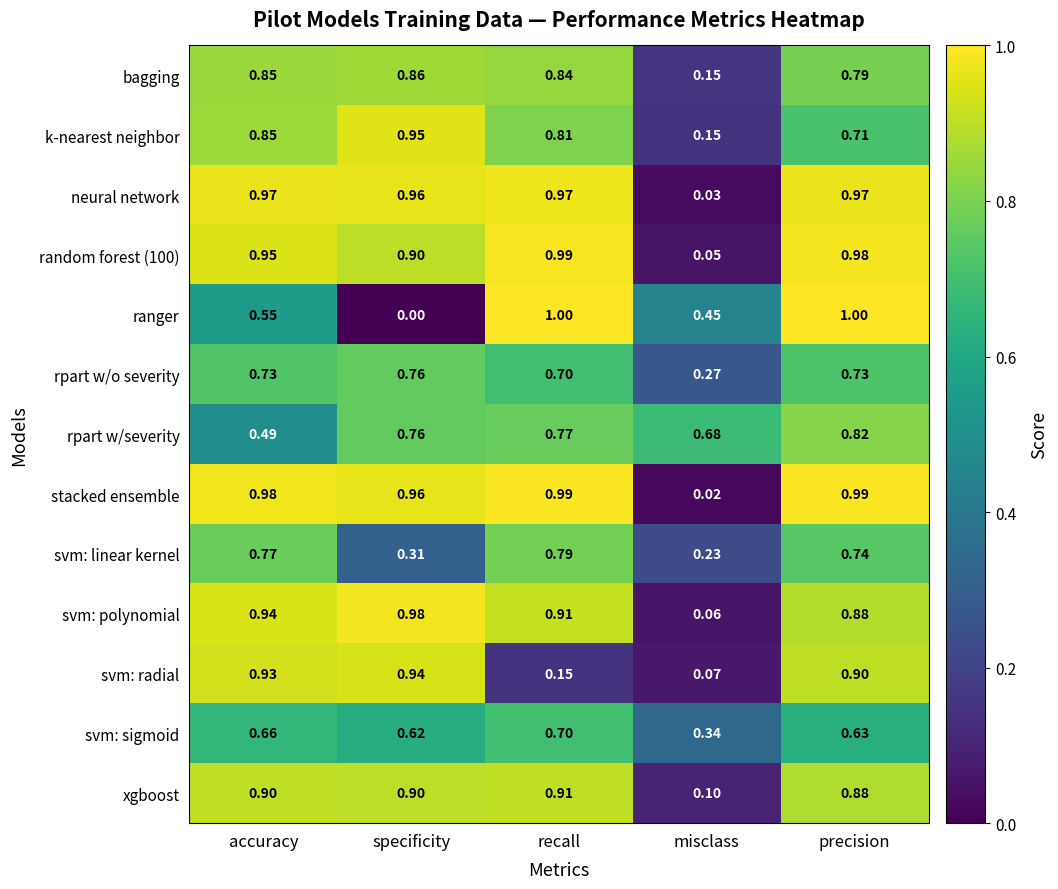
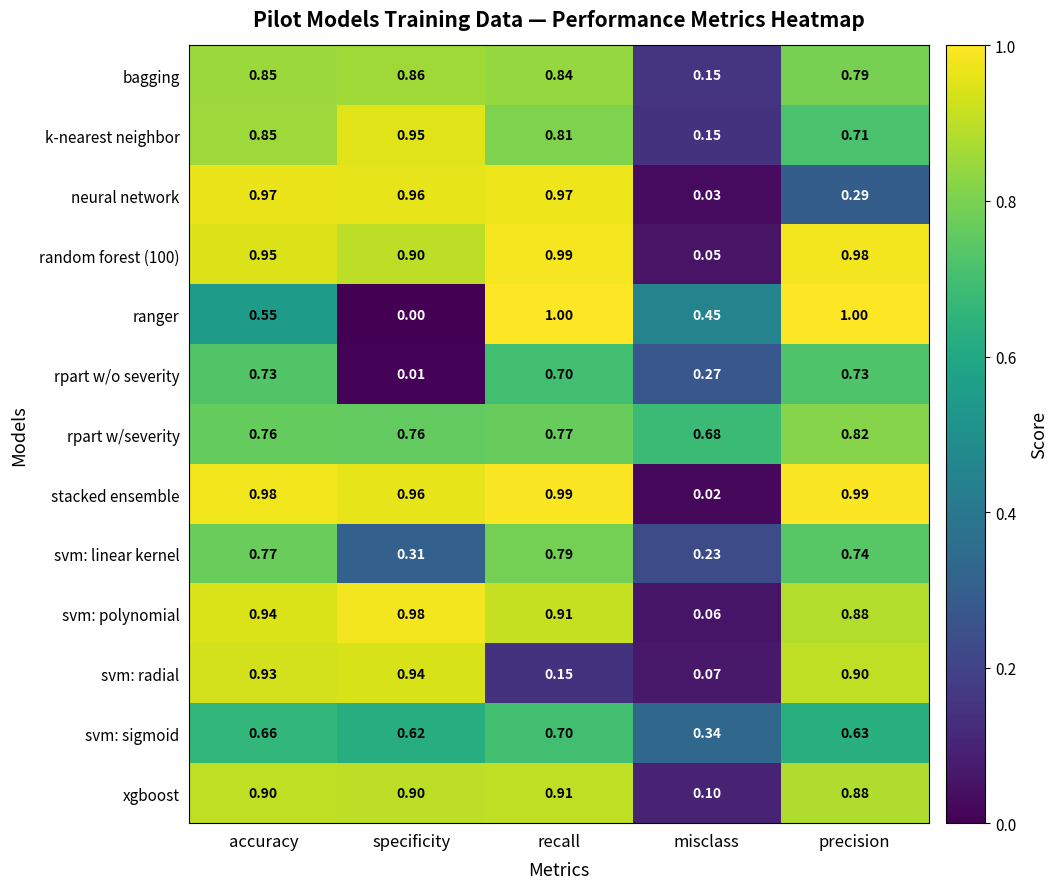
  {
    "bagging": {
      "accuracy": 0.85,
      "specificity": 0.86,
      "recall": 0.84,
      "misclass": 0.15,
      "precision": 0.79
    },
    "k-nearest neighbor": {
      "accuracy": 0.85,
      "specificity": 0.95,
      "recall": 0.81,
      "misclass": 0.15,
      "precision": 0.71
    },
    "neural network": {
      "accuracy": 0.97,
      "specificity": 0.96,
      "recall": 0.97,
      "misclass": 0.03,
-     "precision": 0.97
+     "precision": 0.29
    },
    "random forest (100)": {
      "accuracy": 0.95,
      "specificity": 0.90,
      "recall": 0.99,
      "misclass": 0.05,
      "precision": 0.98
    },
    "ranger": {
      "accuracy": 0.55,
      "specificity": 0.00,
      "recall": 1.00,
      "misclass": 0.45,
      "precision": 1.00
    },
    "rpart w/o severity": {
      "accuracy": 0.73,
-     "specificity": 0.76,
+     "specificity": 0.01,
      "recall": 0.70,
      "misclass": 0.27,
      "precision": 0.73
    },
    "rpart w/severity": {
-     "accuracy": 0.49,
+     "accuracy": 0.76,
      "specificity": 0.76,
      "recall": 0.77,
      "misclass": 0.68,
      "precision": 0.82
    },
    "stacked ensemble": {
      "accuracy": 0.98,
      "specificity": 0.96,
      "recall": 0.99,
      "misclass": 0.02,
      "precision": 0.99
    },
    "svm: linear kernel": {
      "accuracy": 0.77,
      "specificity": 0.31,
      "recall": 0.79,
      "misclass": 0.23,
      "precision": 0.74
    },
    "svm: polynomial": {
      "accuracy": 0.94,
      "specificity": 0.98,
      "recall": 0.91,
      "misclass": 0.06,
      "precision": 0.88
    },
    "svm: radial": {
      "accuracy": 0.93,
      "specificity": 0.94,
      "recall": 0.15,
      "misclass": 0.07,
      "precision": 0.90
    },
    "svm: sigmoid": {
      "accuracy": 0.66,
      "specificity": 0.62,
      "recall": 0.70,
      "misclass": 0.34,
      "precision": 0.63
    },
    "xgboost": {
      "accuracy": 0.90,
      "specificity": 0.90,
      "recall": 0.91,
      "misclass": 0.10,
      "precision": 0.88
    }
  }
